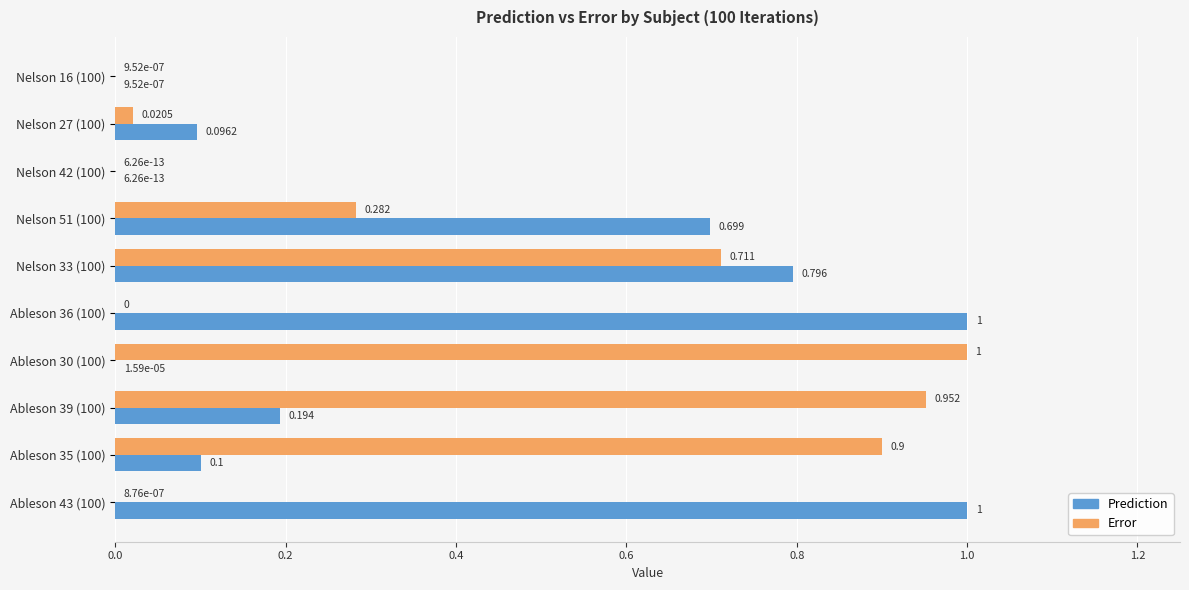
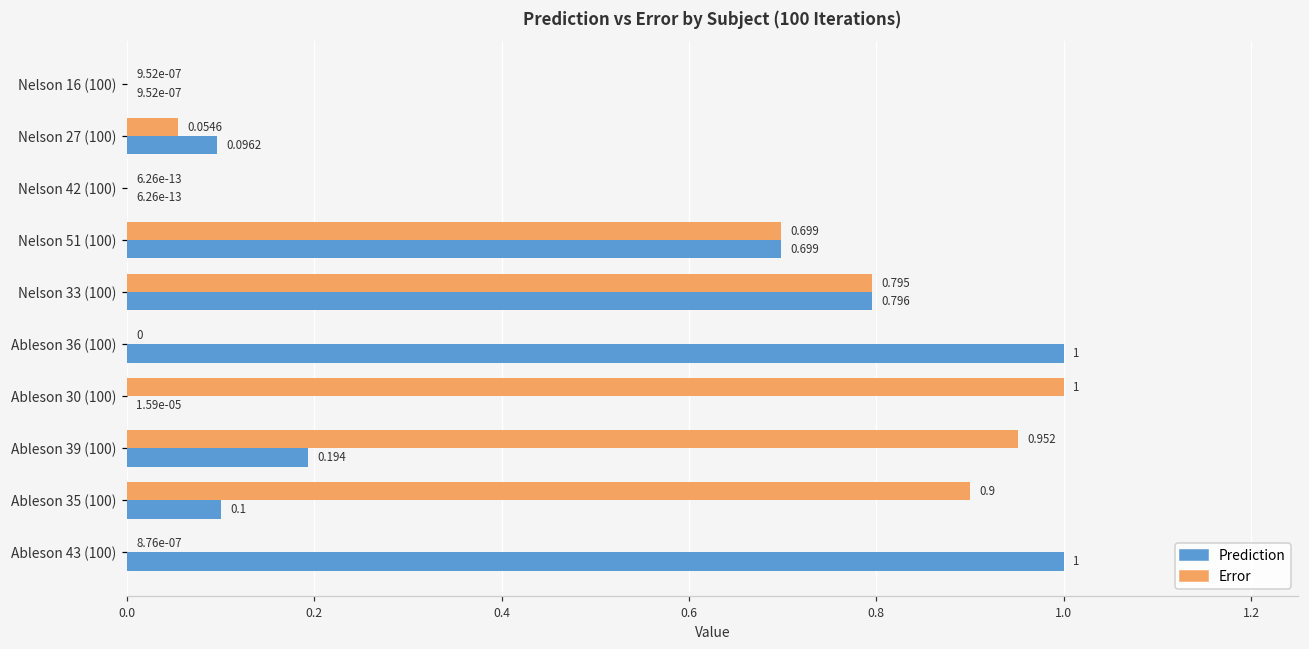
  {
    "Prediction": {
      "Nelson 16 (100)": "9.52e-07",
      "Nelson 27 (100)": "0.0962",
      "Nelson 42 (100)": "6.26e-13",
      "Nelson 51 (100)": "0.699",
      "Nelson 33 (100)": "0.796",
      "Ableson 36 (100)": "1",
      "Ableson 30 (100)": "1.59e-05",
      "Ableson 39 (100)": "0.194",
      "Ableson 35 (100)": "0.1",
      "Ableson 43 (100)": "1"
    },
    "Error": {
      "Nelson 16 (100)": "9.52e-07",
-     "Nelson 27 (100)": "0.0205",
+     "Nelson 27 (100)": "0.0546",
      "Nelson 42 (100)": "6.26e-13",
-     "Nelson 51 (100)": "0.282",
-     "Nelson 33 (100)": "0.711",
+     "Nelson 51 (100)": "0.699",
+     "Nelson 33 (100)": "0.795",
      "Ableson 36 (100)": "0",
      "Ableson 30 (100)": "1",
      "Ableson 39 (100)": "0.952",
      "Ableson 35 (100)": "0.9",
      "Ableson 43 (100)": "8.76e-07"
    }
  }
